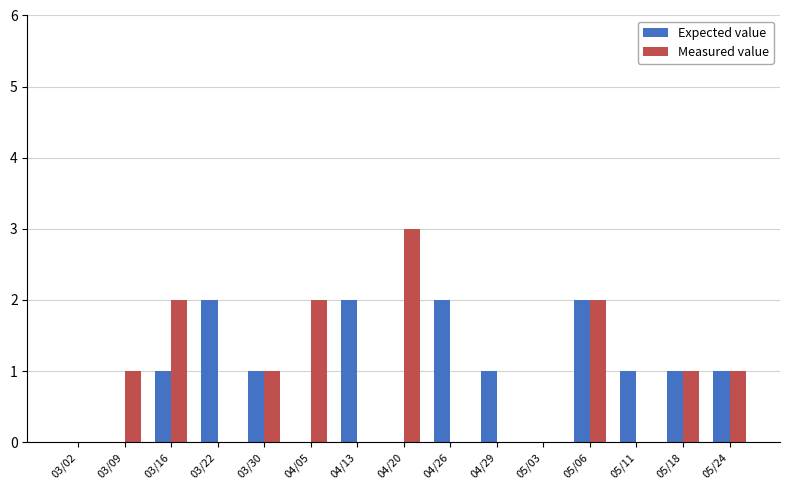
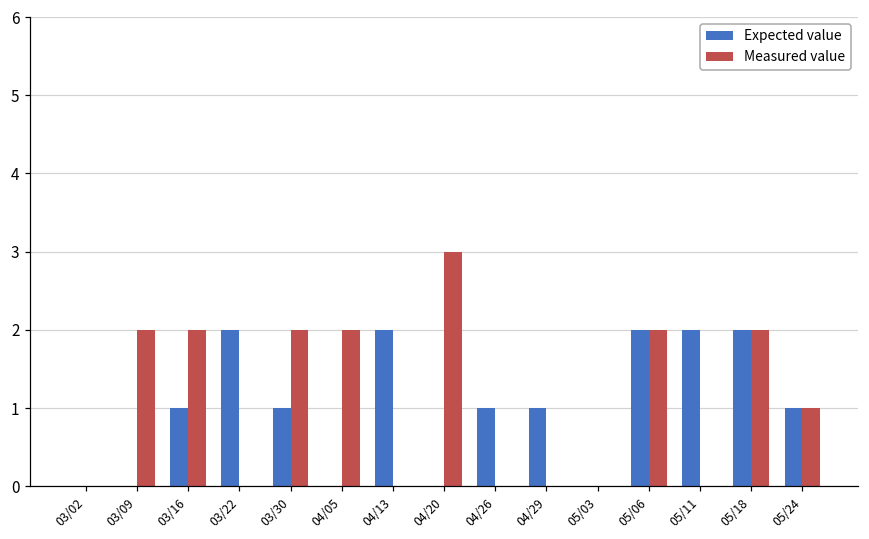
  {
    "Expected value": {
      "03/02": 0,
      "03/09": 0,
      "03/16": 1,
      "03/22": 2,
      "03/30": 1,
      "04/05": 0,
      "04/13": 2,
      "04/20": 0,
-     "04/26": 2,
+     "04/26": 1,
      "04/29": 1,
      "05/03": 0,
      "05/06": 2,
-     "05/11": 1,
-     "05/18": 1,
+     "05/11": 2,
+     "05/18": 2,
      "05/24": 1
    },
    "Measured value": {
      "03/02": 0,
-     "03/09": 1,
+     "03/09": 2,
      "03/16": 2,
      "03/22": 0,
-     "03/30": 1,
+     "03/30": 2,
      "04/05": 2,
      "04/13": 0,
      "04/20": 3,
      "04/26": 0,
      "04/29": 0,
      "05/03": 0,
      "05/06": 2,
      "05/11": 0,
-     "05/18": 1,
+     "05/18": 2,
      "05/24": 1
    }
  }
